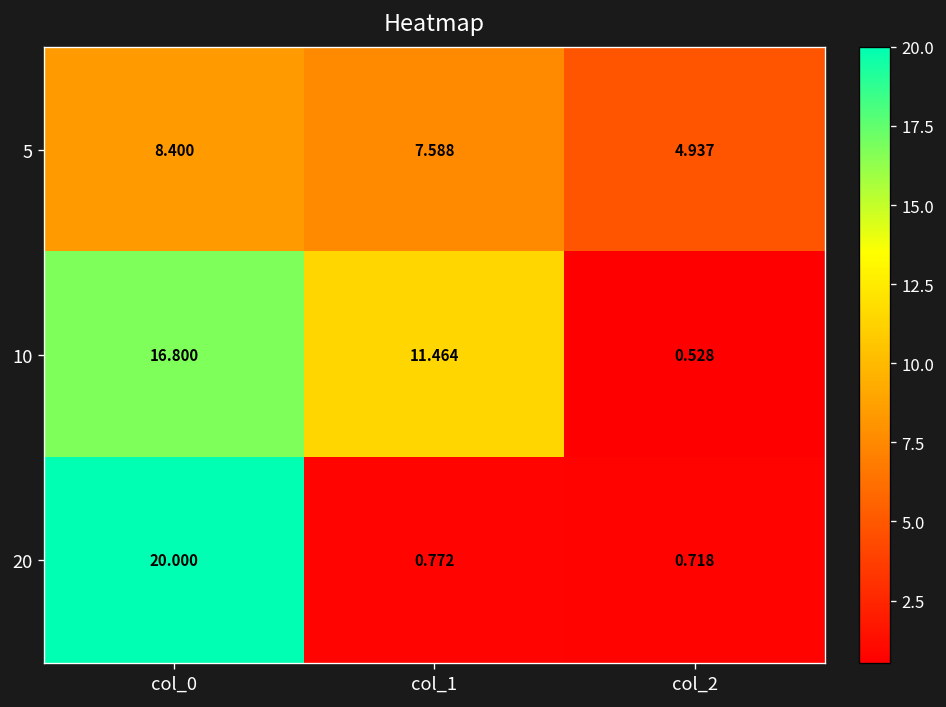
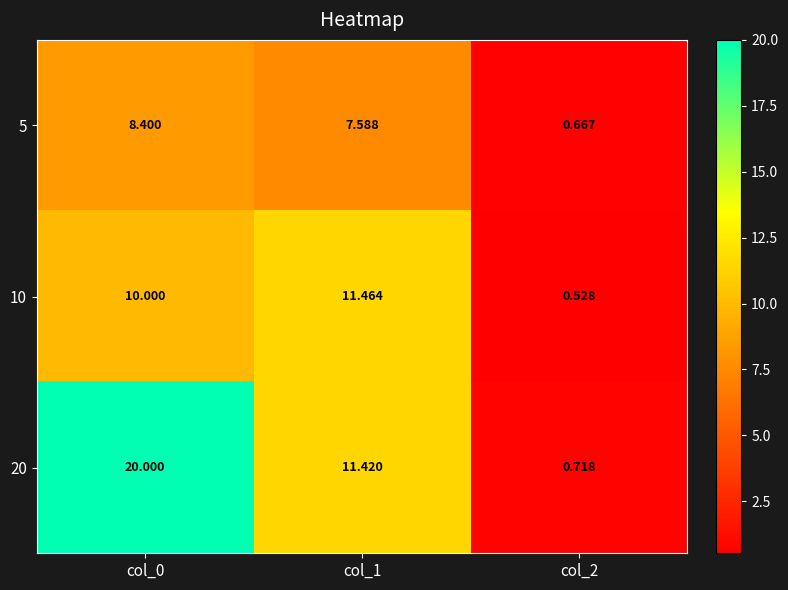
  {
    "5": {
      "col_0": 8.400,
      "col_1": 7.588,
-     "col_2": 4.937
+     "col_2": 0.667
    },
    "10": {
-     "col_0": 16.800,
+     "col_0": 10.000,
      "col_1": 11.464,
      "col_2": 0.528
    },
    "20": {
      "col_0": 20.000,
-     "col_1": 0.772,
+     "col_1": 11.420,
      "col_2": 0.718
    }
  }
